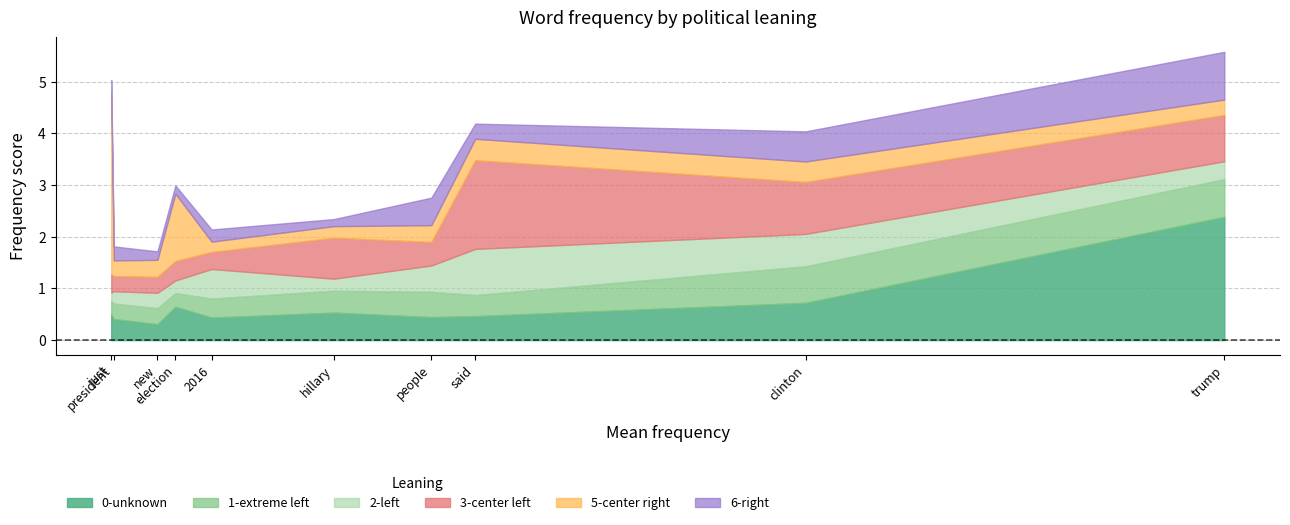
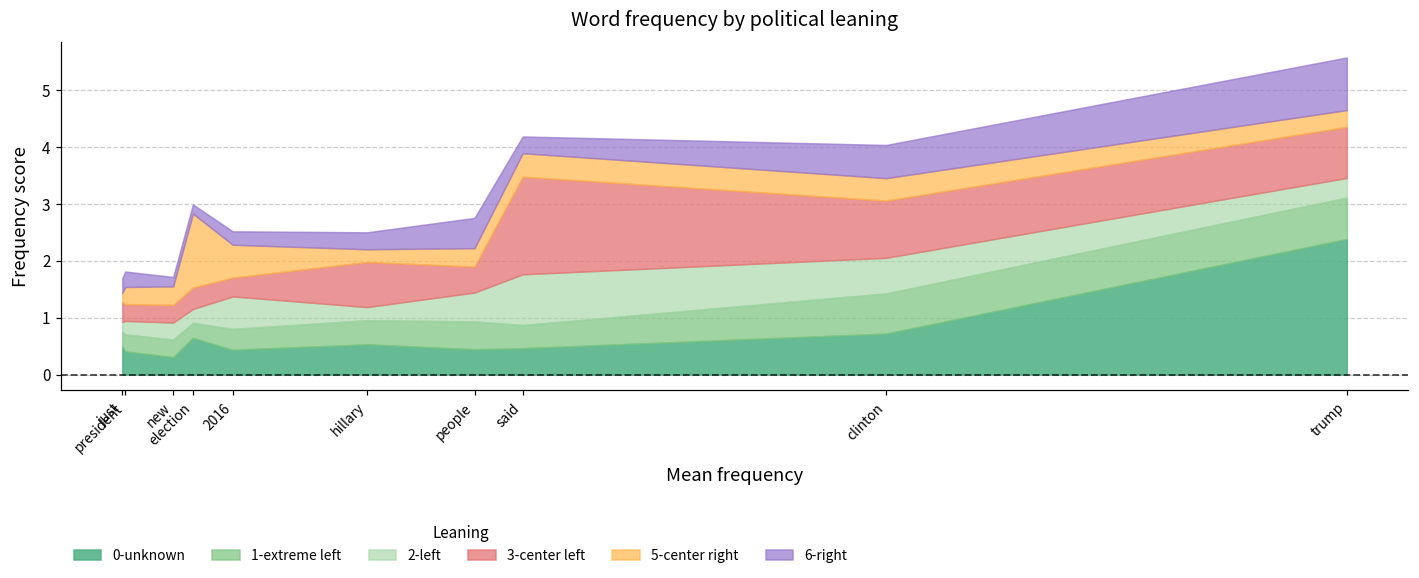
  {
    "3-center left": {
      "just": 0.4,
      "president": 0.3,
      "new": 0.3,
      "election": 0.4,
      "2016": 0.3,
      "hillary": 0.8,
      "people": 0.5,
      "said": 1.7,
      "clinton": 1.0,
      "trump": 0.9
    },
    "5-center right": {
-     "just": 3.5,
+     "just": 0.2,
      "president": 0.3,
      "new": 0.3,
      "election": 1.3,
-     "2016": 0.2,
+     "2016": 0.6,
      "hillary": 0.2,
      "people": 0.3,
      "said": 0.4,
      "clinton": 0.4,
      "trump": 0.3
    },
    "6-right": {
      "just": 0.3,
      "president": 0.3,
      "new": 0.2,
      "election": 0.2,
      "2016": 0.2,
-     "hillary": 0.1,
+     "hillary": 0.3,
      "people": 0.5,
      "said": 0.3,
      "clinton": 0.6,
      "trump": 0.9
    }
  }
